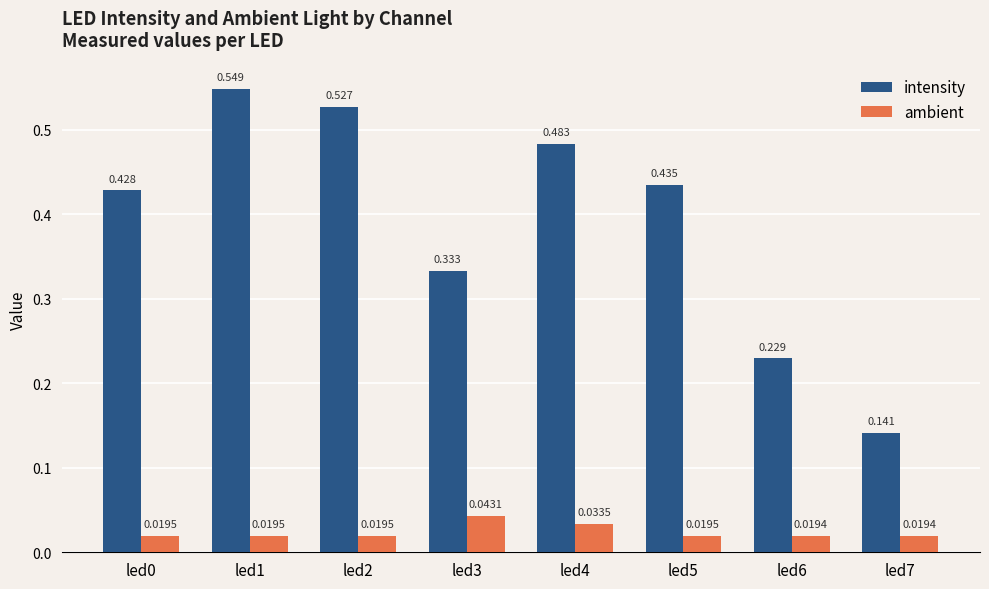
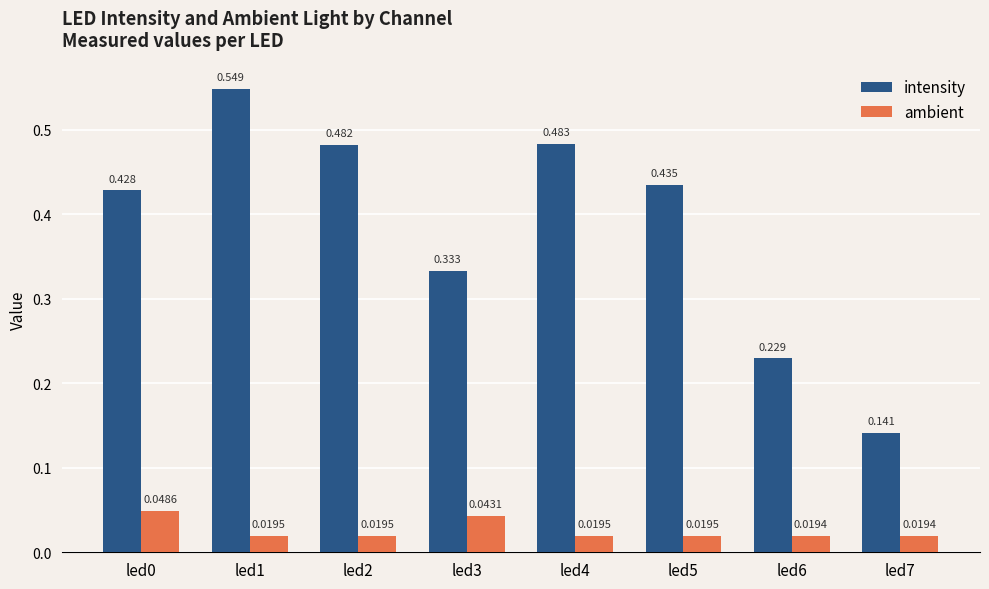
  {
    "intensity": {
      "led0": 0.428,
      "led1": 0.549,
-     "led2": 0.527,
+     "led2": 0.482,
      "led3": 0.333,
      "led4": 0.483,
      "led5": 0.435,
      "led6": 0.229,
      "led7": 0.141
    },
    "ambient": {
-     "led0": 0.0195,
+     "led0": 0.0486,
      "led1": 0.0195,
      "led2": 0.0195,
      "led3": 0.0431,
-     "led4": 0.0335,
+     "led4": 0.0195,
      "led5": 0.0195,
      "led6": 0.0194,
      "led7": 0.0194
    }
  }
